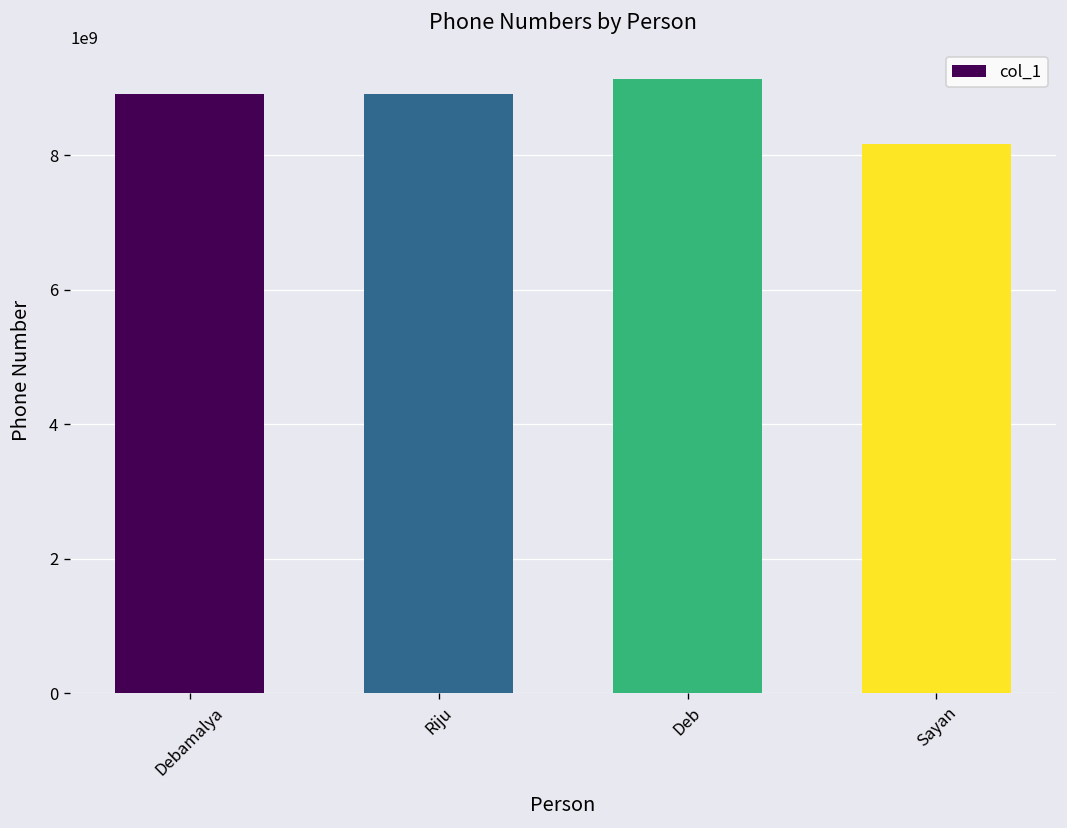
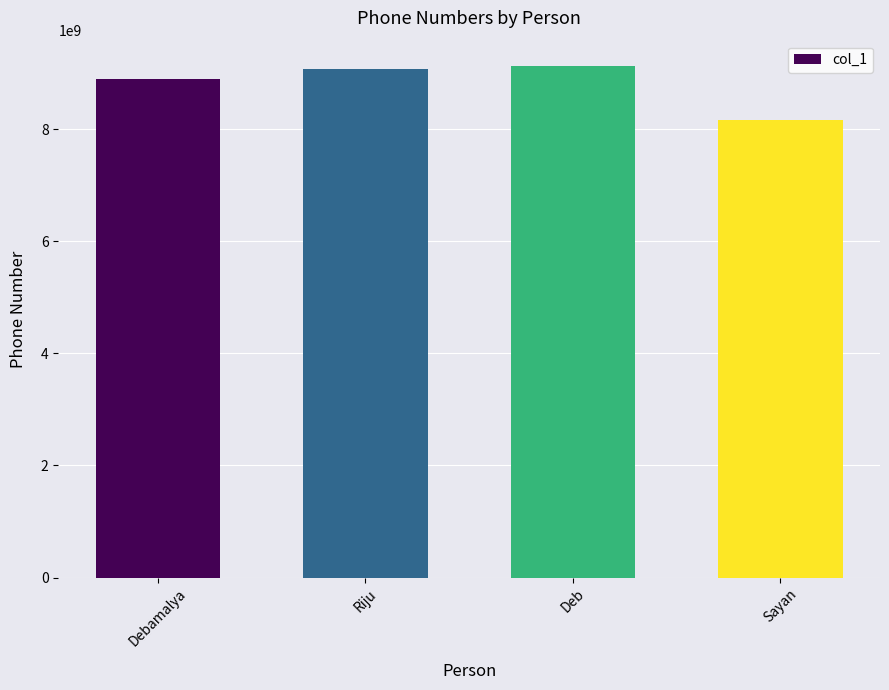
  {
    "Debamalya": 8900000000,
-   "Riju": 8900000000,
+   "Riju": 9100000000,
    "Deb": 9100000000,
    "Sayan": 8200000000
  }
